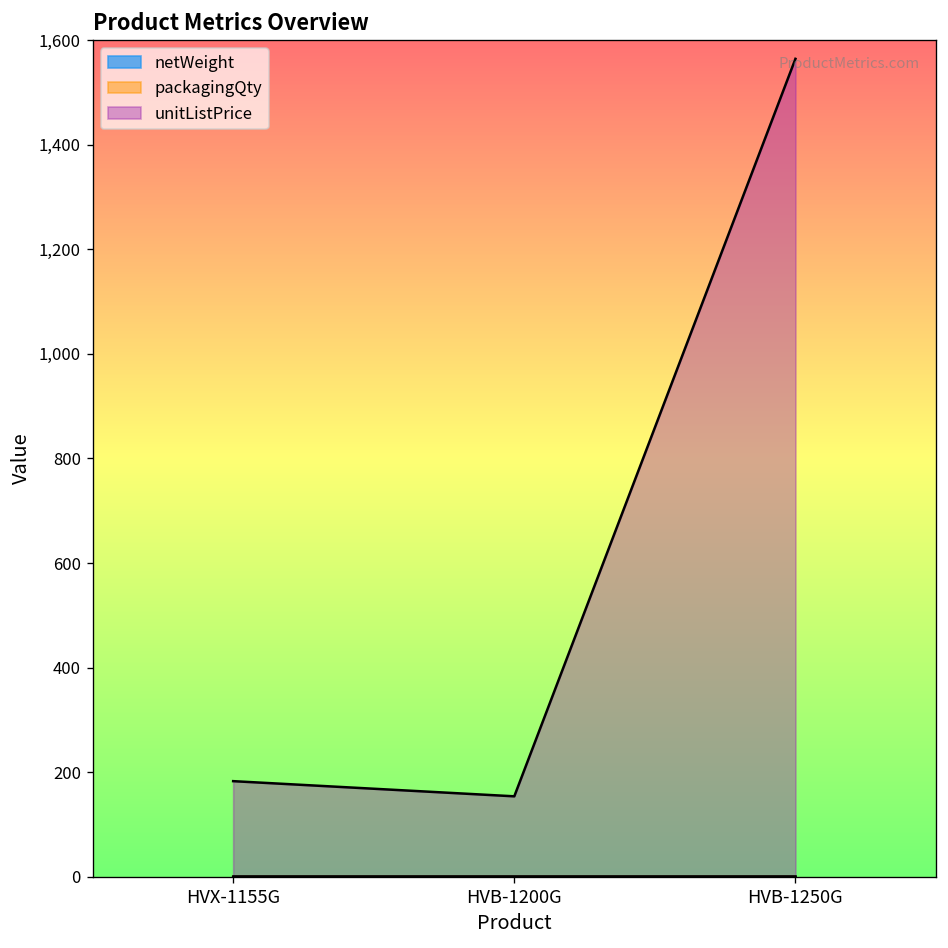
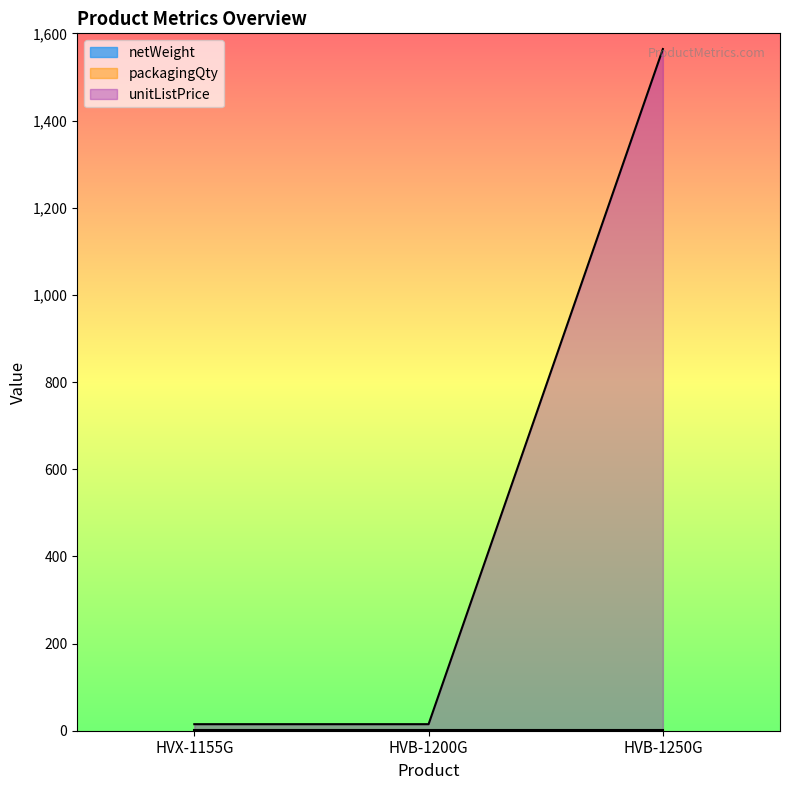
  {
    "unitListPrice": {
-     "HVX-1155G": "180",
-     "HVB-1200G": "150",
+     "HVX-1155G": "20",
+     "HVB-1200G": "20",
      "HVB-1250G": "1,560"
    }
  }
